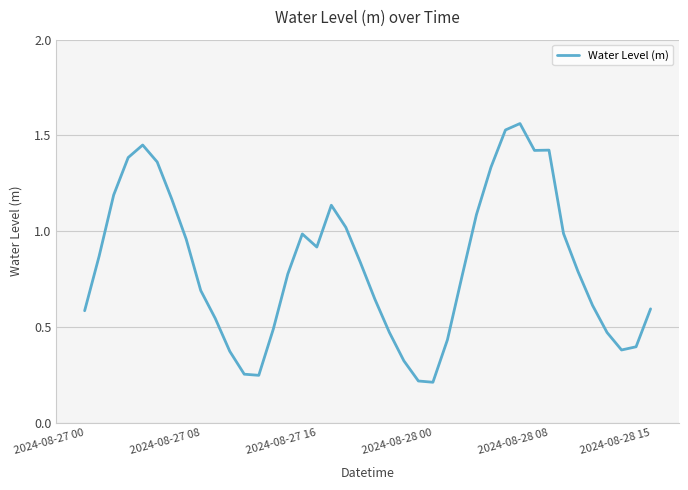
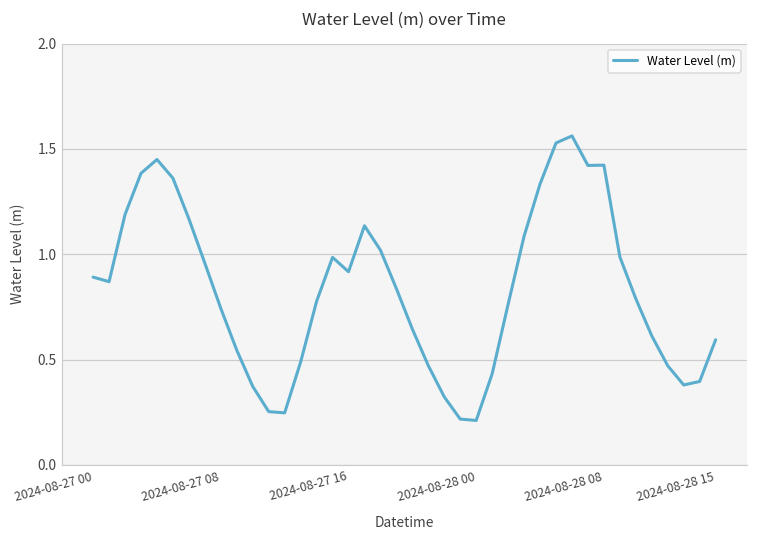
  {
-   "2024-08-27 00": 0.58,
-   "2024-08-27 08": 0.69,
+   "2024-08-27 00": 0.89,
+   "2024-08-27 08": 0.74,
    "2024-08-27 16": 0.92,
    "2024-08-28 00": 0.21,
    "2024-08-28 08": 1.42,
    "2024-08-28 15": 0.59
  }
